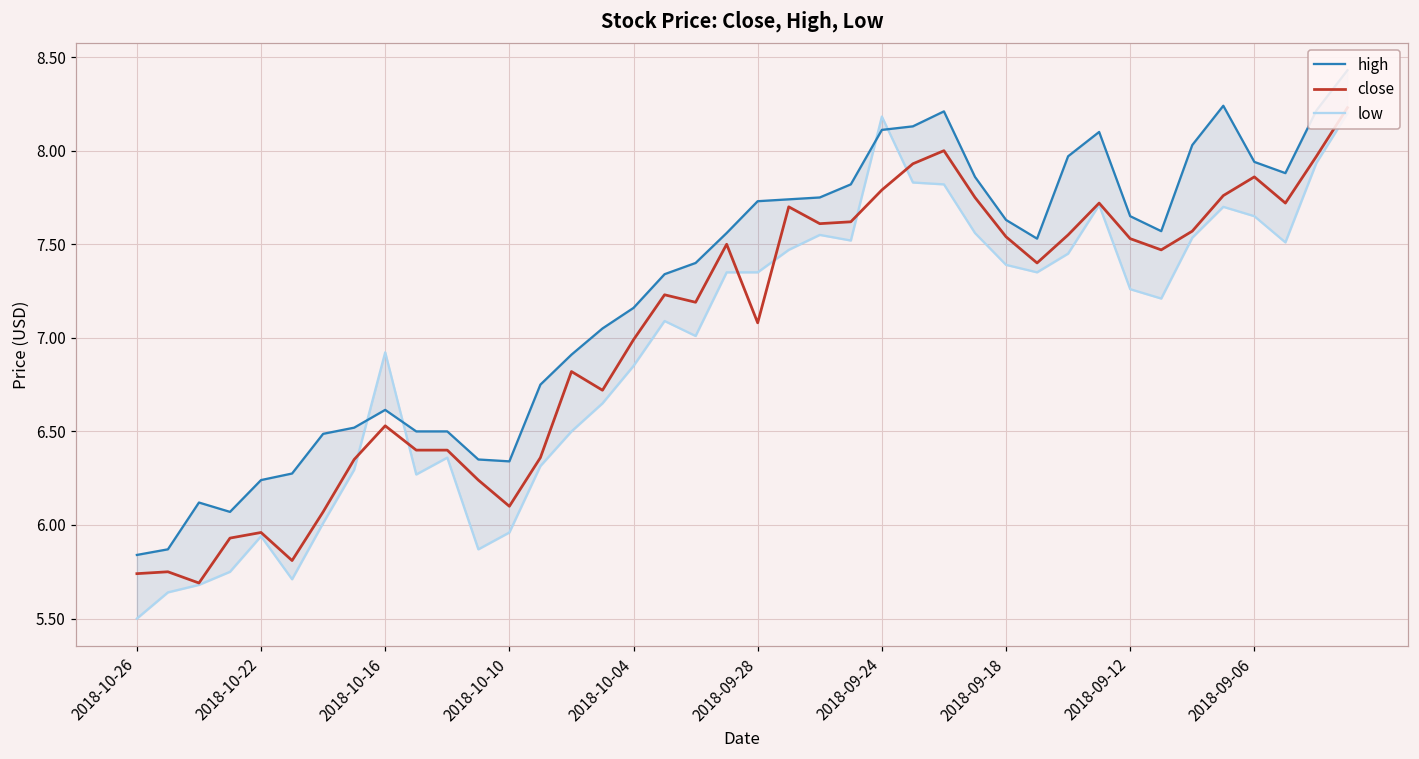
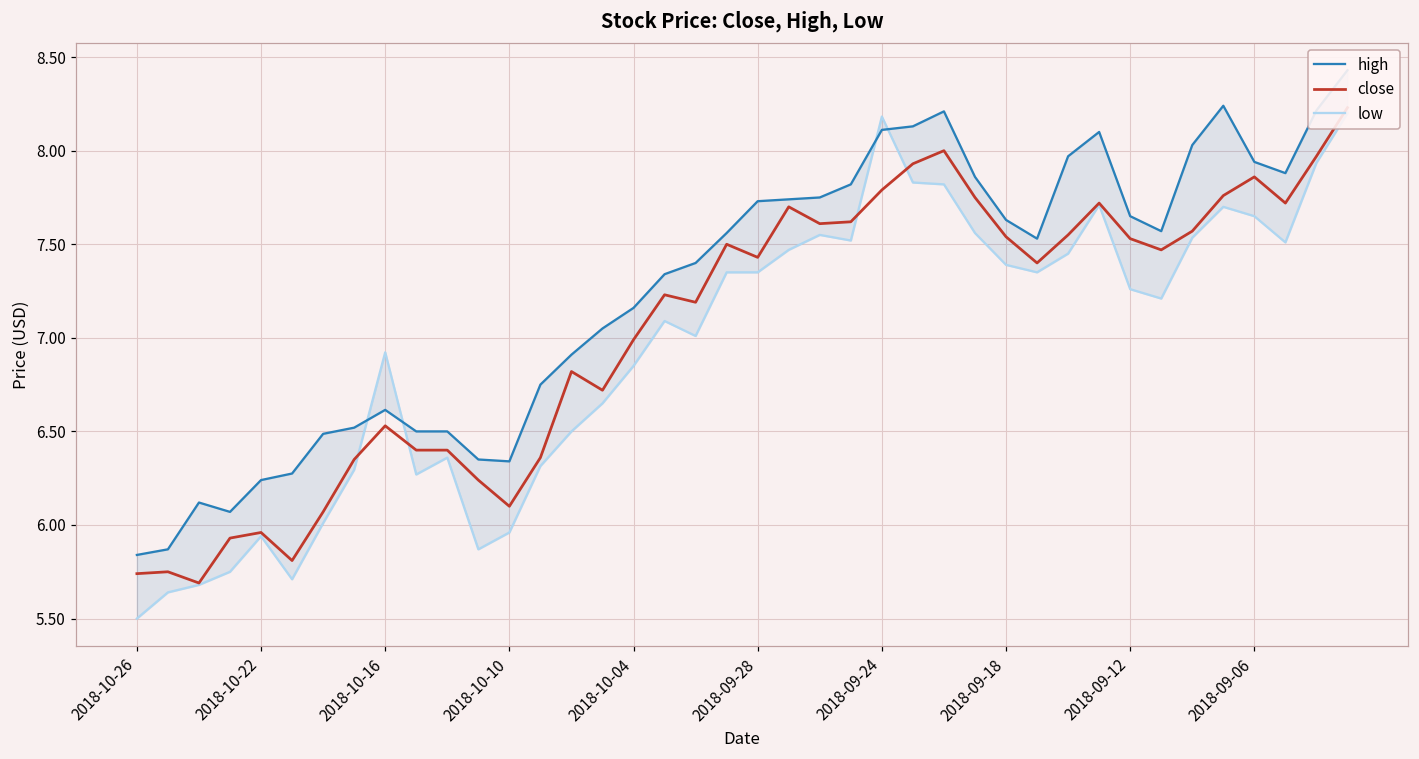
  {
    "close": {
      "2018-10-26": 5.74,
      "2018-10-22": 5.96,
      "2018-10-16": 6.53,
      "2018-10-10": 6.10,
      "2018-10-04": 6.99,
-     "2018-09-28": 7.08,
+     "2018-09-28": 7.43,
      "2018-09-24": 7.79,
      "2018-09-18": 7.54,
      "2018-09-12": 7.53,
      "2018-09-06": 7.86
    },
    "low": {
      "2018-10-26": 5.50,
      "2018-10-22": 5.94,
      "2018-10-10": 5.96,
      "2018-10-04": 6.85,
      "2018-09-28": 7.35,
      "2018-09-18": 7.39,
      "2018-09-12": 7.26,
      "2018-09-06": 7.65
    }
  }
